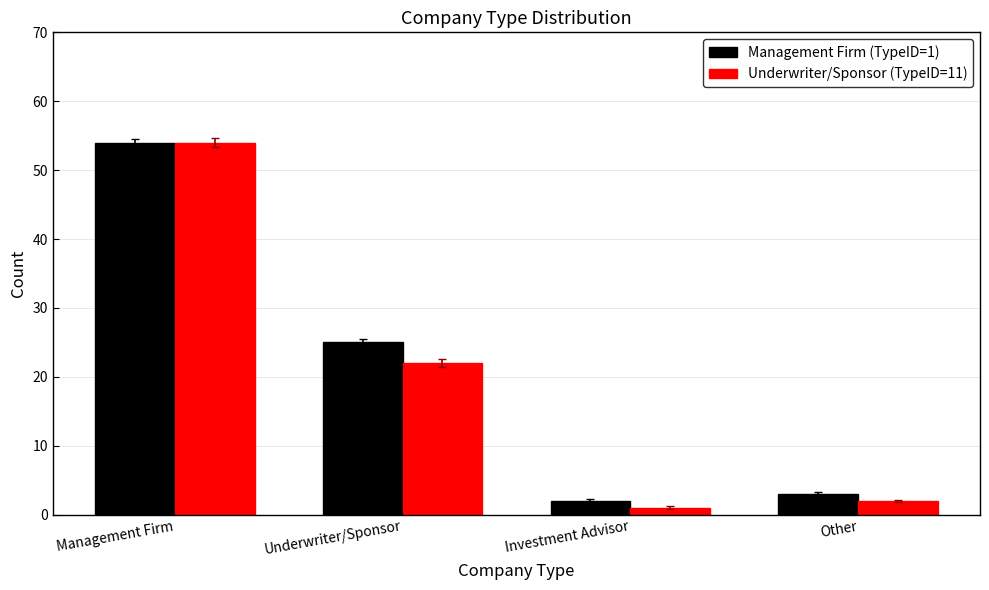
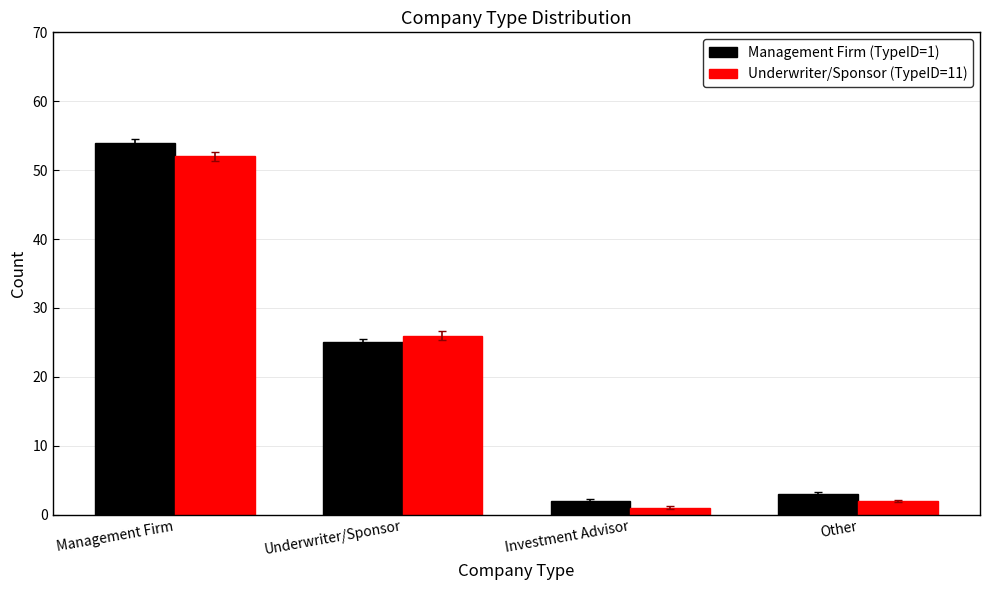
  {
    "Management Firm (TypeID=1)": {
      "Management Firm": 54,
      "Underwriter/Sponsor": 25,
      "Investment Advisor": 2,
      "Other": 3
    },
    "Underwriter/Sponsor (TypeID=11)": {
-     "Management Firm": 54,
-     "Underwriter/Sponsor": 22,
+     "Management Firm": 52,
+     "Underwriter/Sponsor": 26,
      "Investment Advisor": 1,
      "Other": 2
    }
  }
